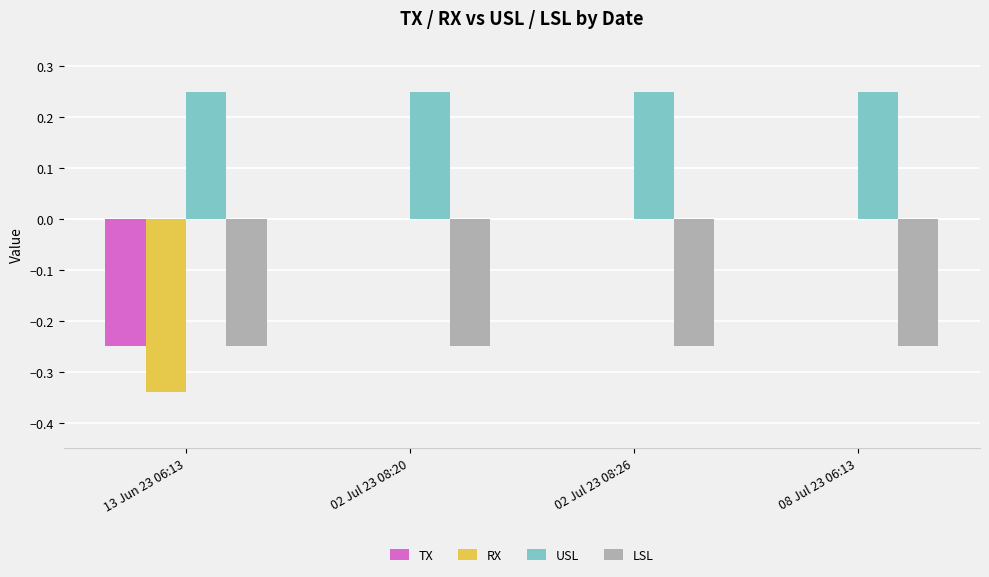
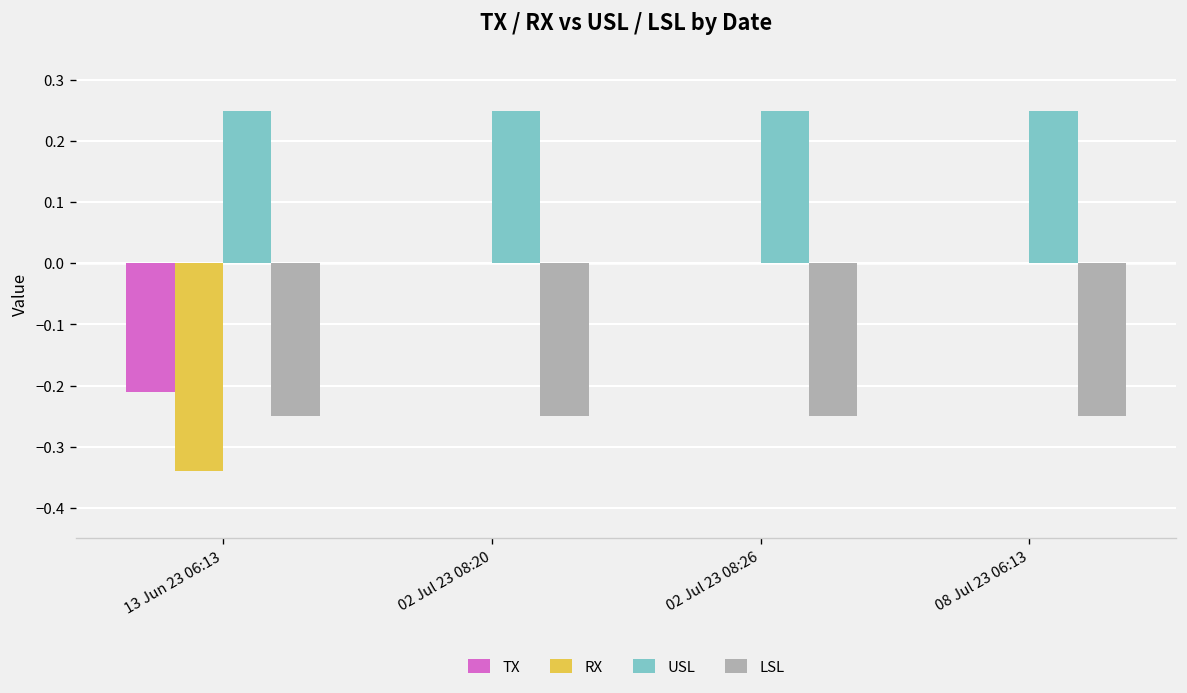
  {
    "TX": {
-     "13 Jun 23 06:13": -0.25,
+     "13 Jun 23 06:13": -0.21,
      "02 Jul 23 08:20": 0.00,
      "02 Jul 23 08:26": 0.00,
      "08 Jul 23 06:13": 0.00
    },
    "RX": {
      "13 Jun 23 06:13": -0.34,
      "02 Jul 23 08:20": 0.00,
      "02 Jul 23 08:26": 0.00,
      "08 Jul 23 06:13": 0.00
    },
    "USL": {
      "13 Jun 23 06:13": 0.25,
      "02 Jul 23 08:20": 0.25,
      "02 Jul 23 08:26": 0.25,
      "08 Jul 23 06:13": 0.25
    },
    "LSL": {
      "13 Jun 23 06:13": -0.25,
      "02 Jul 23 08:20": -0.25,
      "02 Jul 23 08:26": -0.25,
      "08 Jul 23 06:13": -0.25
    }
  }
